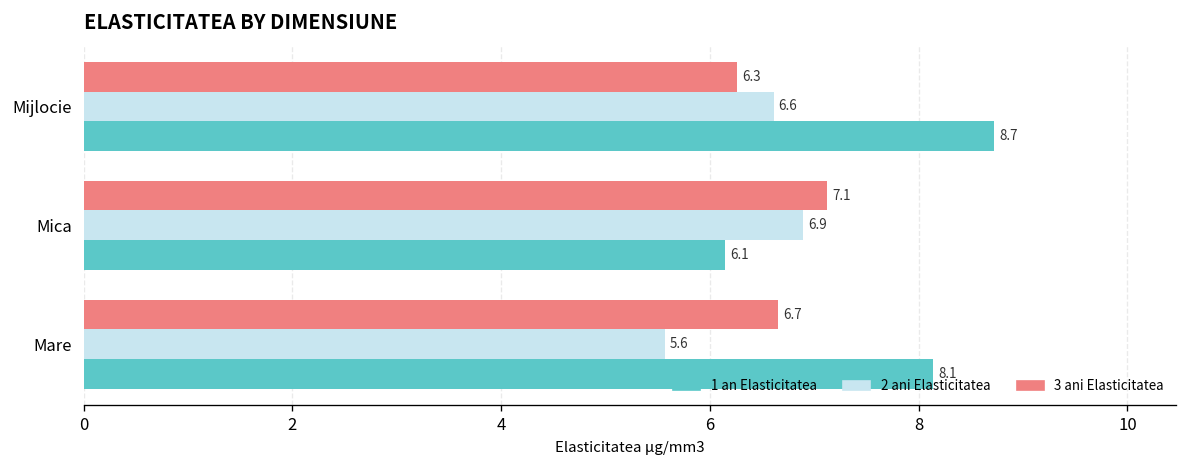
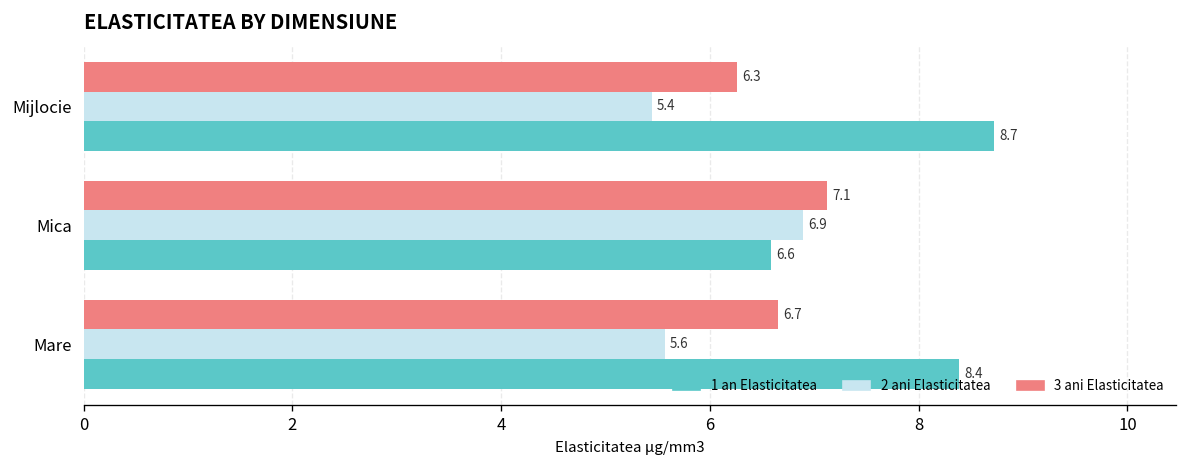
  {
    "1 an Elasticitatea": {
      "Mijlocie": 8.7,
-     "Mica": 6.1,
-     "Mare": 8.1
+     "Mica": 6.6,
+     "Mare": 8.4
    },
    "2 ani Elasticitatea": {
-     "Mijlocie": 6.6,
+     "Mijlocie": 5.4,
      "Mica": 6.9,
      "Mare": 5.6
    },
    "3 ani Elasticitatea": {
      "Mijlocie": 6.3,
      "Mica": 7.1,
      "Mare": 6.7
    }
  }
